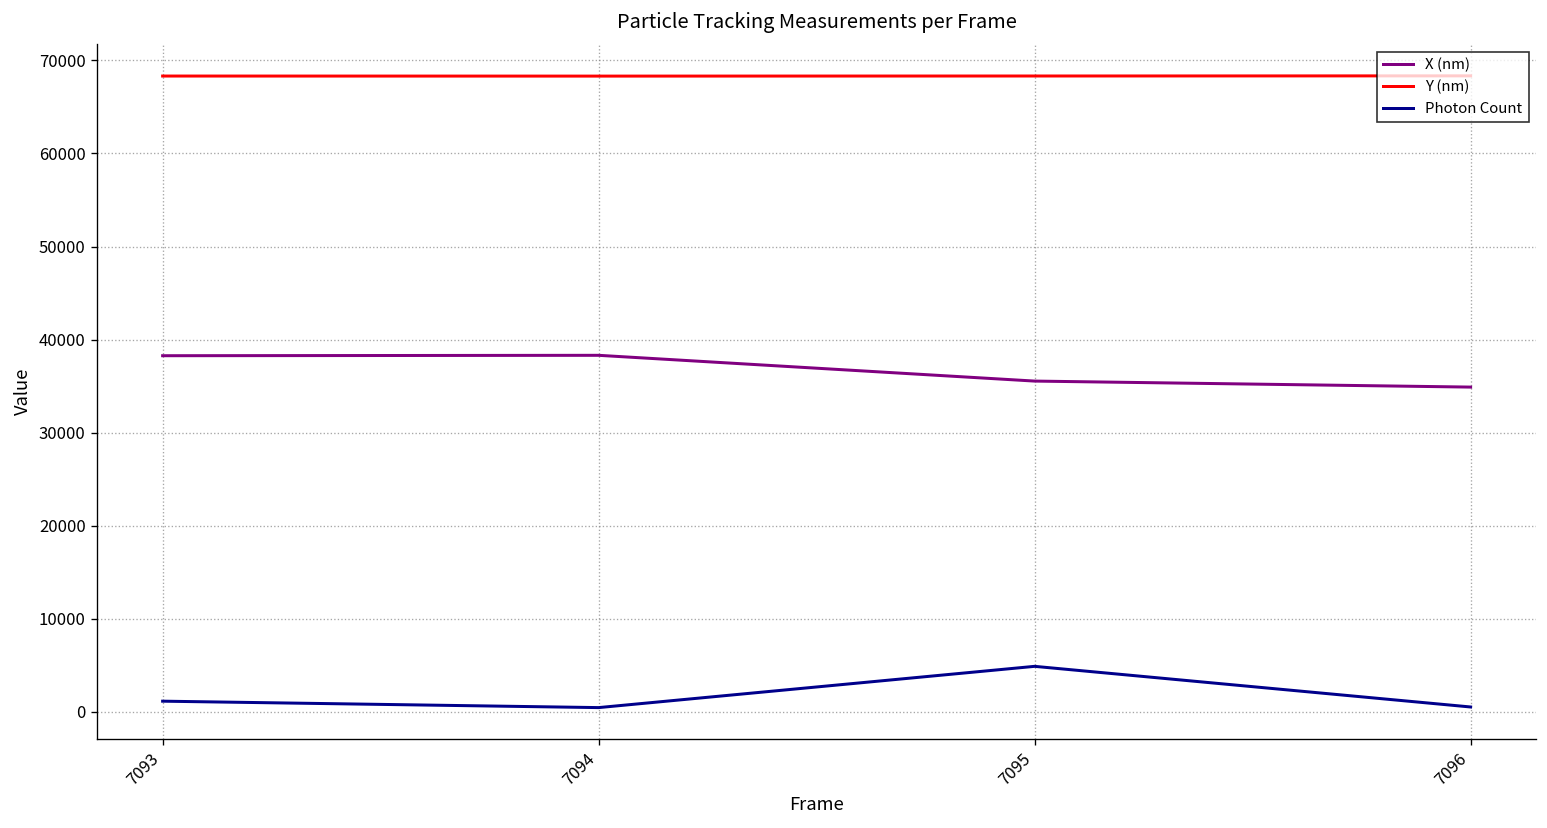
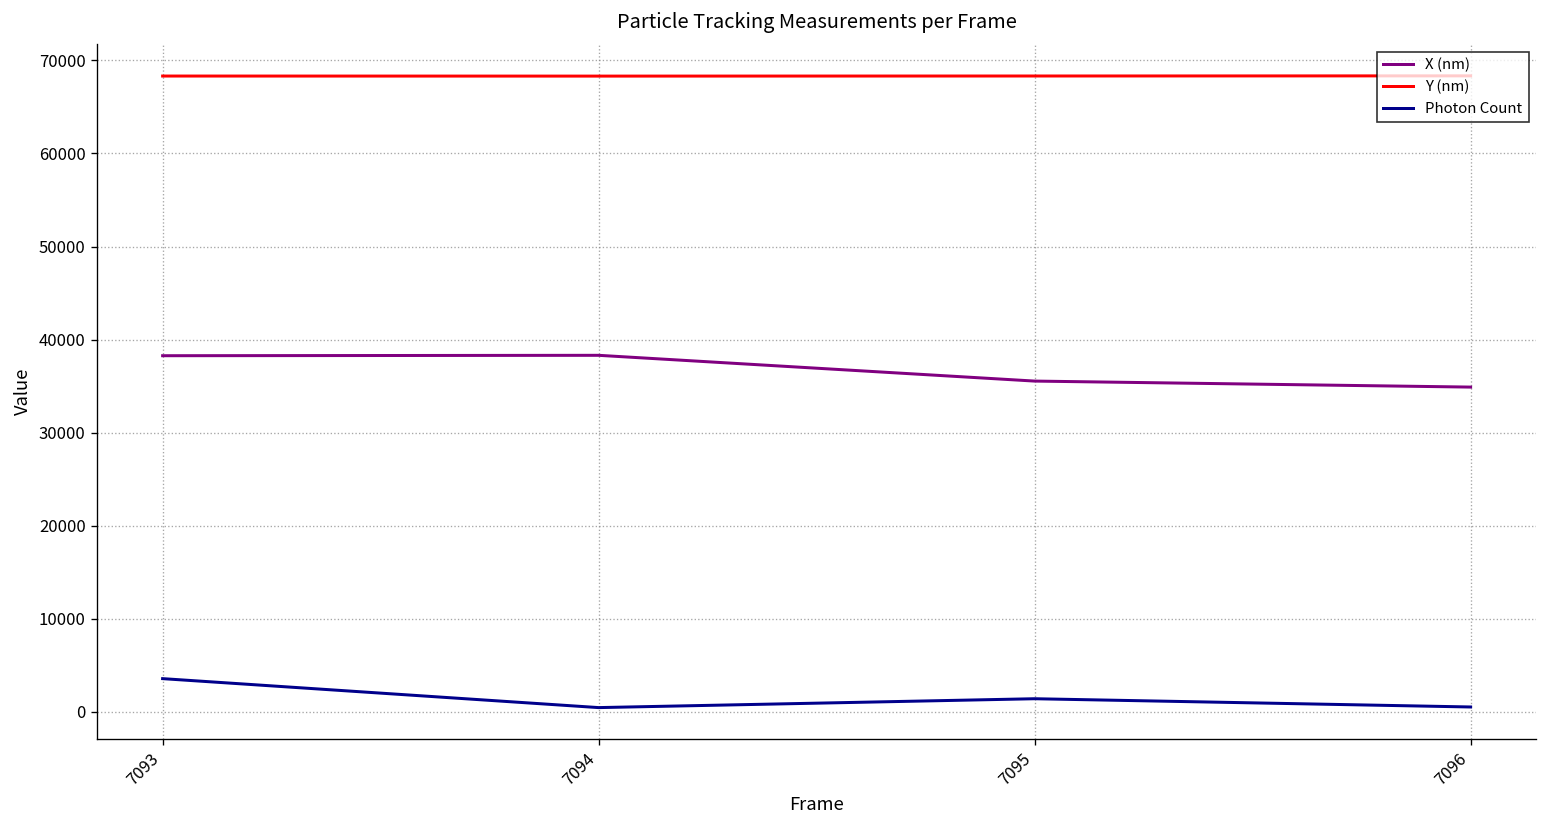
  {
    "X (nm)": {
      "7093": 38000,
      "7094": 38000,
      "7095": 36000,
      "7096": 35000
    },
    "Y (nm)": {
      "7093": 68000,
      "7094": 68000,
      "7095": 68000
    },
    "Photon Count": {
-     "7093": 1000,
+     "7093": 4000,
      "7094": 0,
-     "7095": 5000,
+     "7095": 1000,
      "7096": 1000
    }
  }
